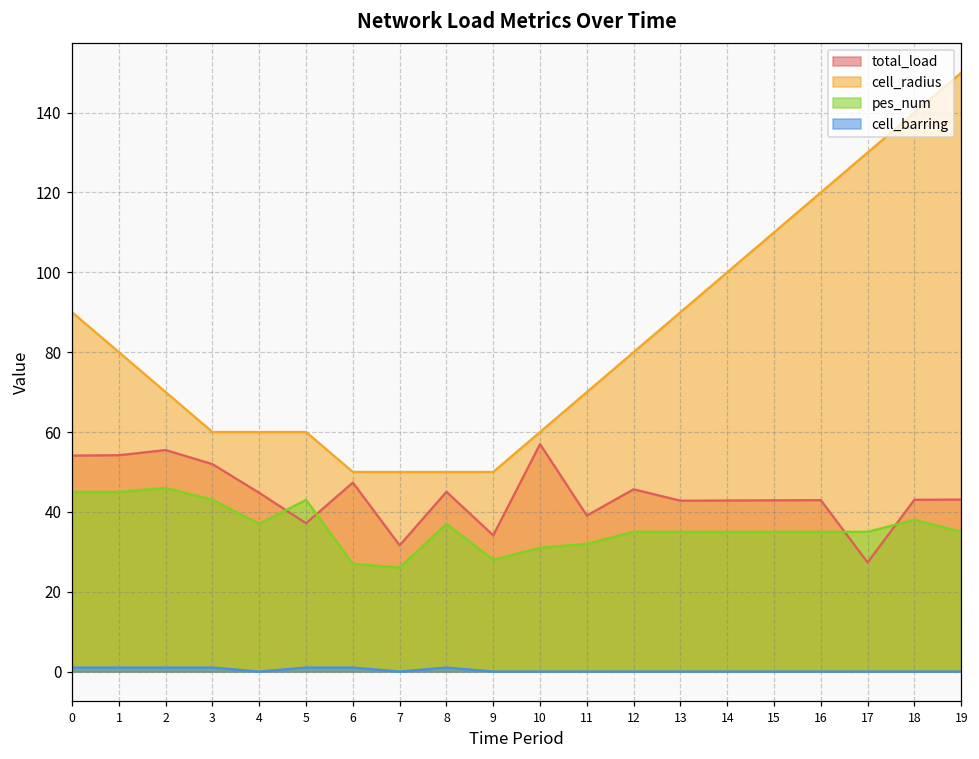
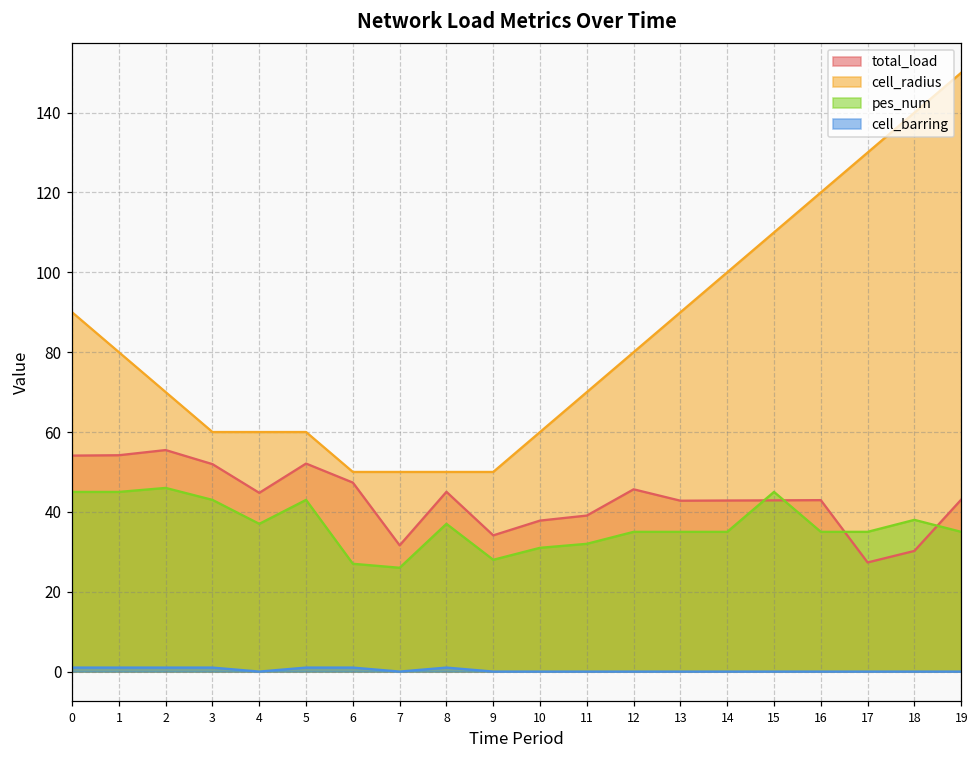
  {
    "total_load": {
      "0": 54,
      "1": 54,
      "2": 55,
      "3": 52,
      "4": 45,
-     "5": 37,
+     "5": 52,
      "6": 47,
      "7": 32,
      "8": 45,
      "9": 34,
-     "10": 57,
+     "10": 38,
      "11": 39,
      "12": 46,
      "13": 43,
      "14": 43,
      "15": 43,
      "16": 43,
      "17": 27,
-     "18": 43,
+     "18": 30,
      "19": 43
    },
    "cell_radius": {
      "0": 90,
      "1": 80,
      "2": 70,
      "3": 60,
      "4": 60,
      "5": 60,
      "6": 50,
      "7": 50,
      "8": 50,
      "9": 50,
      "10": 60,
      "11": 70,
      "12": 80,
      "13": 90,
      "14": 100,
      "15": 110,
      "16": 120,
      "17": 130,
      "19": 150
    },
    "pes_num": {
      "0": 45,
      "1": 45,
      "2": 46,
      "3": 43,
      "4": 37,
      "5": 43,
      "6": 27,
      "7": 26,
      "8": 37,
      "9": 28,
      "10": 31,
      "11": 32,
      "12": 35,
      "13": 35,
      "14": 35,
-     "15": 35,
+     "15": 45,
      "16": 35,
      "17": 35,
      "18": 38,
      "19": 35
    },
    "cell_barring": {
      "0": 1,
      "1": 1,
      "2": 1,
      "3": 1,
      "4": 0,
      "5": 1,
      "6": 1,
      "7": 0,
      "8": 1,
      "9": 0,
      "10": 0,
      "11": 0,
      "12": 0,
      "13": 0,
      "14": 0,
      "15": 0,
      "16": 0,
      "17": 0,
      "18": 0,
      "19": 0
    }
  }
